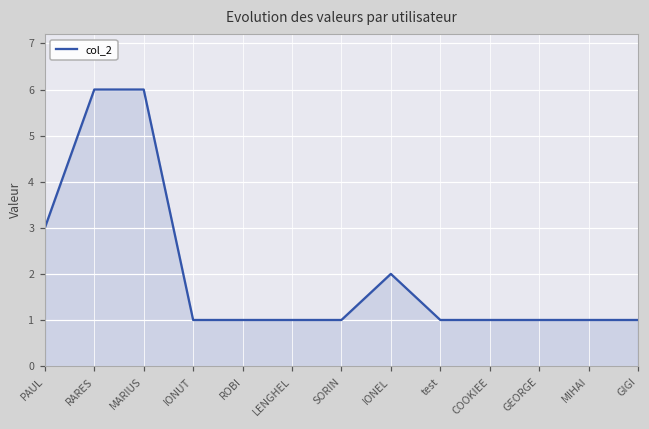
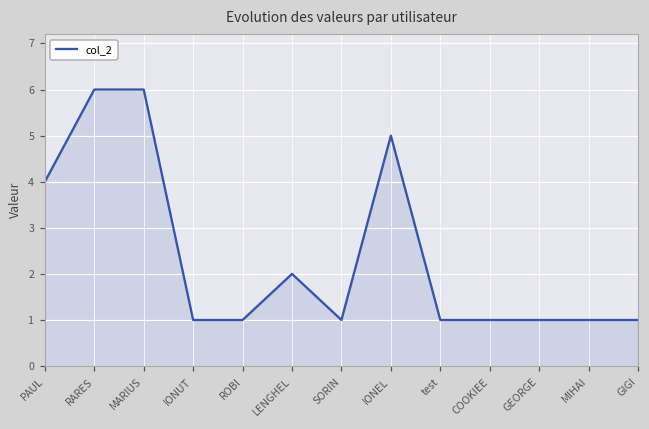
  {
-   "PAUL": 3,
+   "PAUL": 4,
    "RARES": 6,
    "MARIUS": 6,
    "IONUT": 1,
    "ROBI": 1,
-   "LENGHEL": 1,
+   "LENGHEL": 2,
    "SORIN": 1,
-   "IONEL": 2,
+   "IONEL": 5,
    "test": 1,
    "COOKIEE": 1,
    "GEORGE": 1,
    "MIHAI": 1,
    "GIGI": 1
  }
